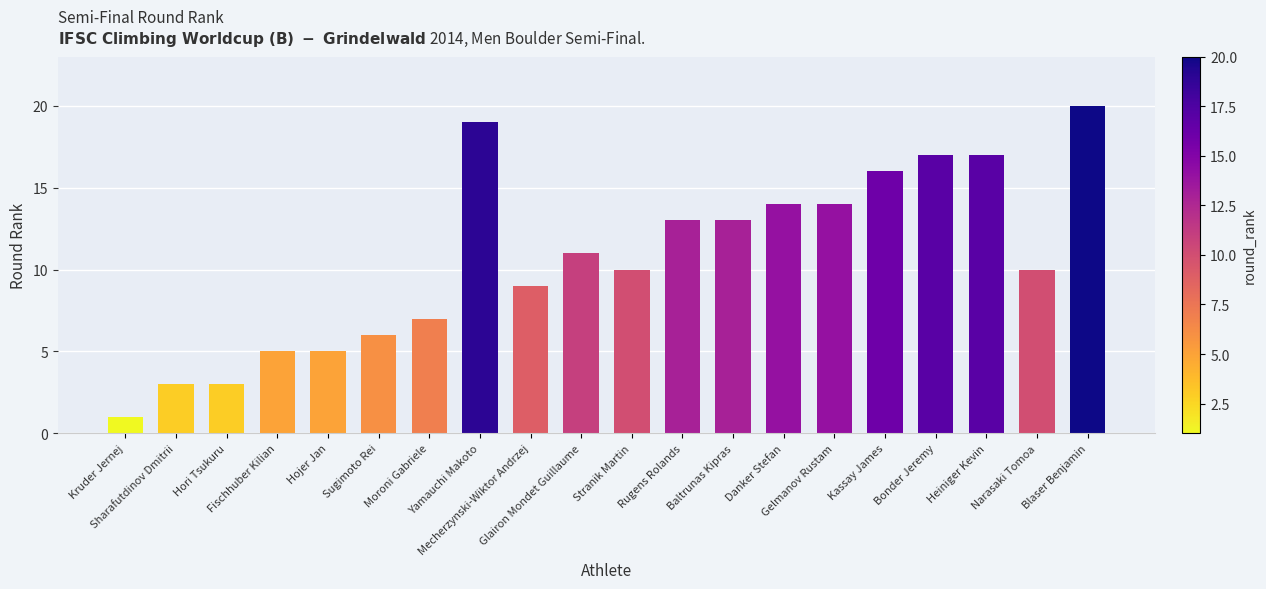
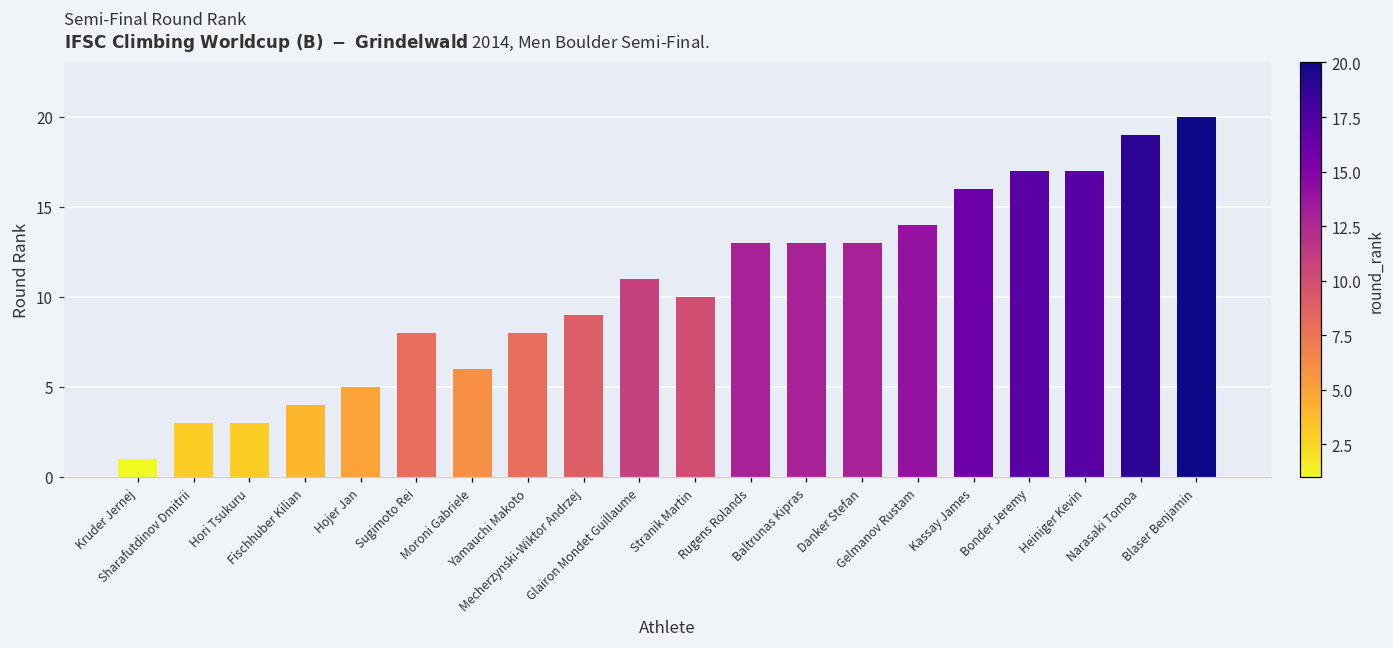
  {
    "Kruder Jernej": 1,
    "Sharafutdinov Dmitrii": 3,
    "Hori Tsukuru": 3,
-   "Fischhuber Kilian": 5,
+   "Fischhuber Kilian": 4,
    "Hojer Jan": 5,
-   "Sugimoto Rei": 6,
-   "Moroni Gabriele": 7,
-   "Yamauchi Makoto": 19,
+   "Sugimoto Rei": 8,
+   "Moroni Gabriele": 6,
+   "Yamauchi Makoto": 8,
    "Mecherzynski-Wiktor Andrzej": 9,
    "Glairon Mondet Guillaume": 11,
    "Stranik Martin": 10,
    "Rugens Rolands": 13,
    "Baltrunas Kipras": 13,
-   "Danker Stefan": 14,
+   "Danker Stefan": 13,
    "Gelmanov Rustam": 14,
    "Kassay James": 16,
    "Bonder Jeremy": 17,
    "Heiniger Kevin": 17,
-   "Narasaki Tomoa": 10,
+   "Narasaki Tomoa": 19,
    "Blaser Benjamin": 20
  }
